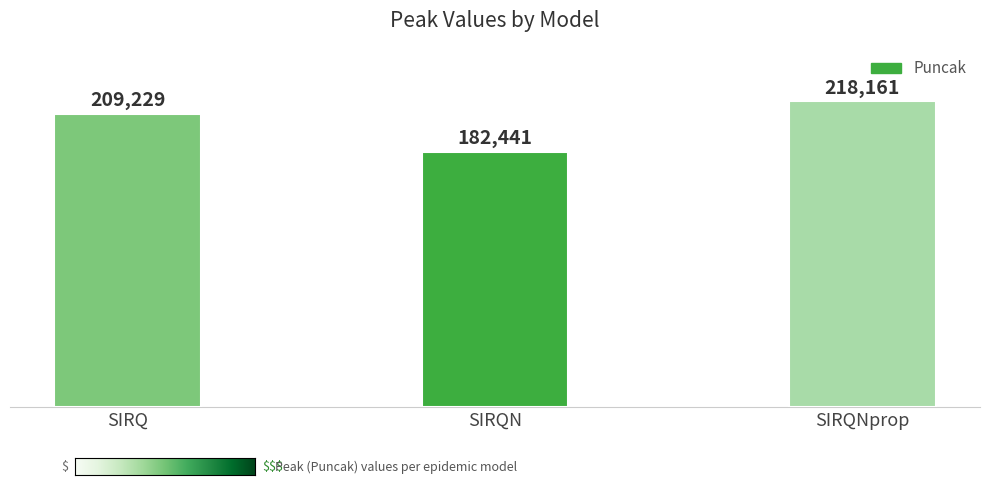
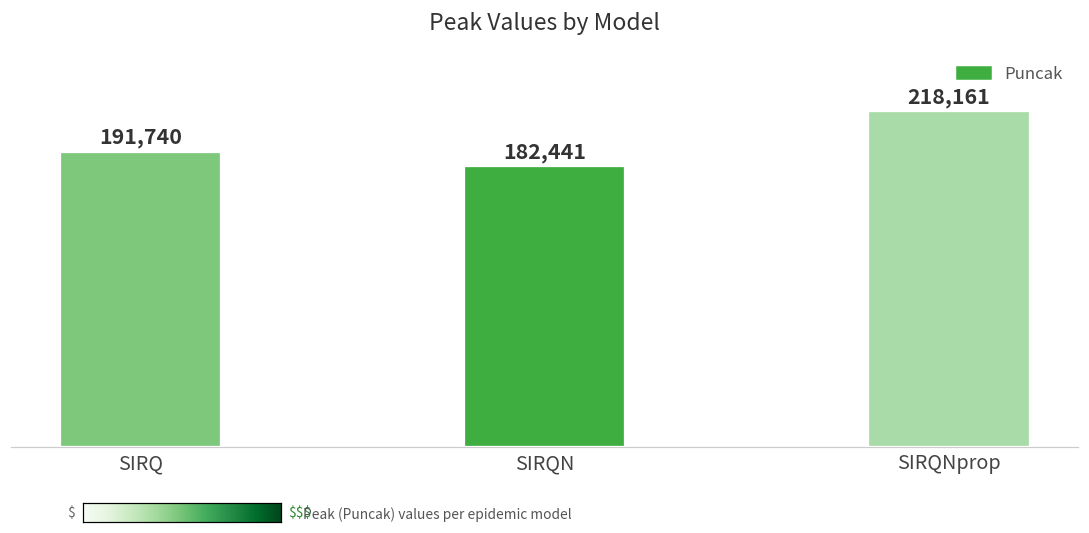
  {
-   "SIRQ": "209,229",
+   "SIRQ": "191,740",
    "SIRQN": "182,441",
    "SIRQNprop": "218,161"
  }
